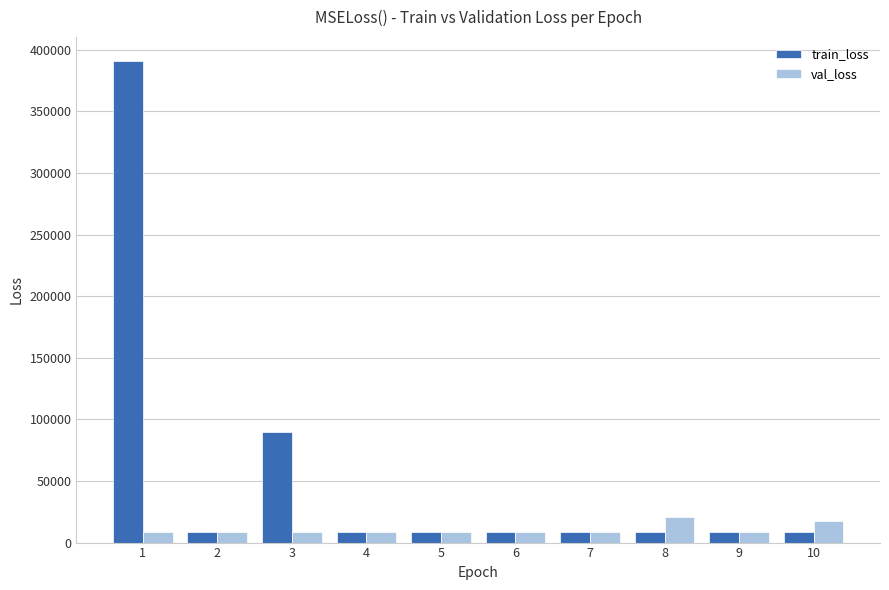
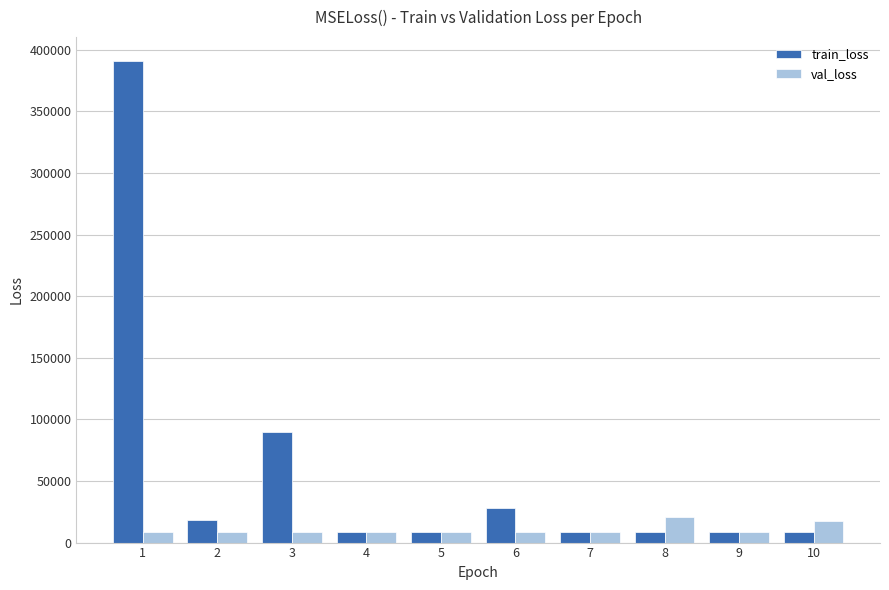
  {
    "train_loss": {
      "1": 391000,
-     "2": 9000,
+     "2": 18000,
      "3": 90000,
      "4": 9000,
      "5": 9000,
-     "6": 9000,
+     "6": 28000,
      "7": 9000,
      "8": 9000,
      "9": 9000,
      "10": 9000
    },
    "val_loss": {
      "1": 9000,
      "2": 9000,
      "3": 9000,
      "4": 9000,
      "5": 9000,
      "6": 9000,
      "7": 9000,
      "8": 21000,
      "9": 9000,
      "10": 18000
    }
  }
